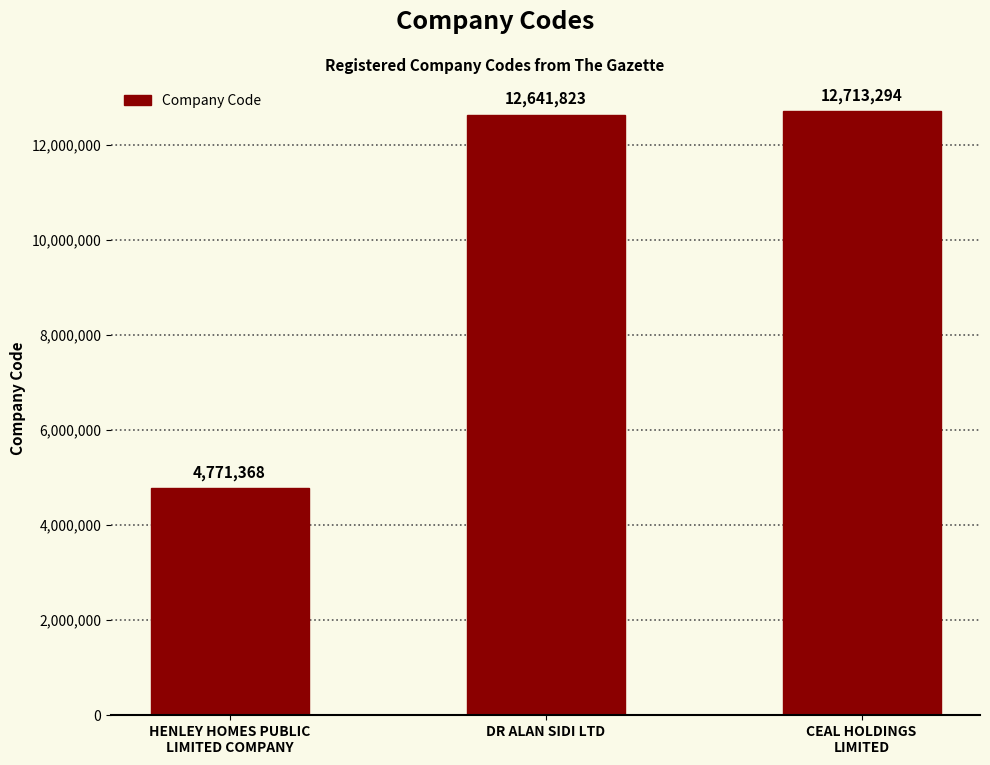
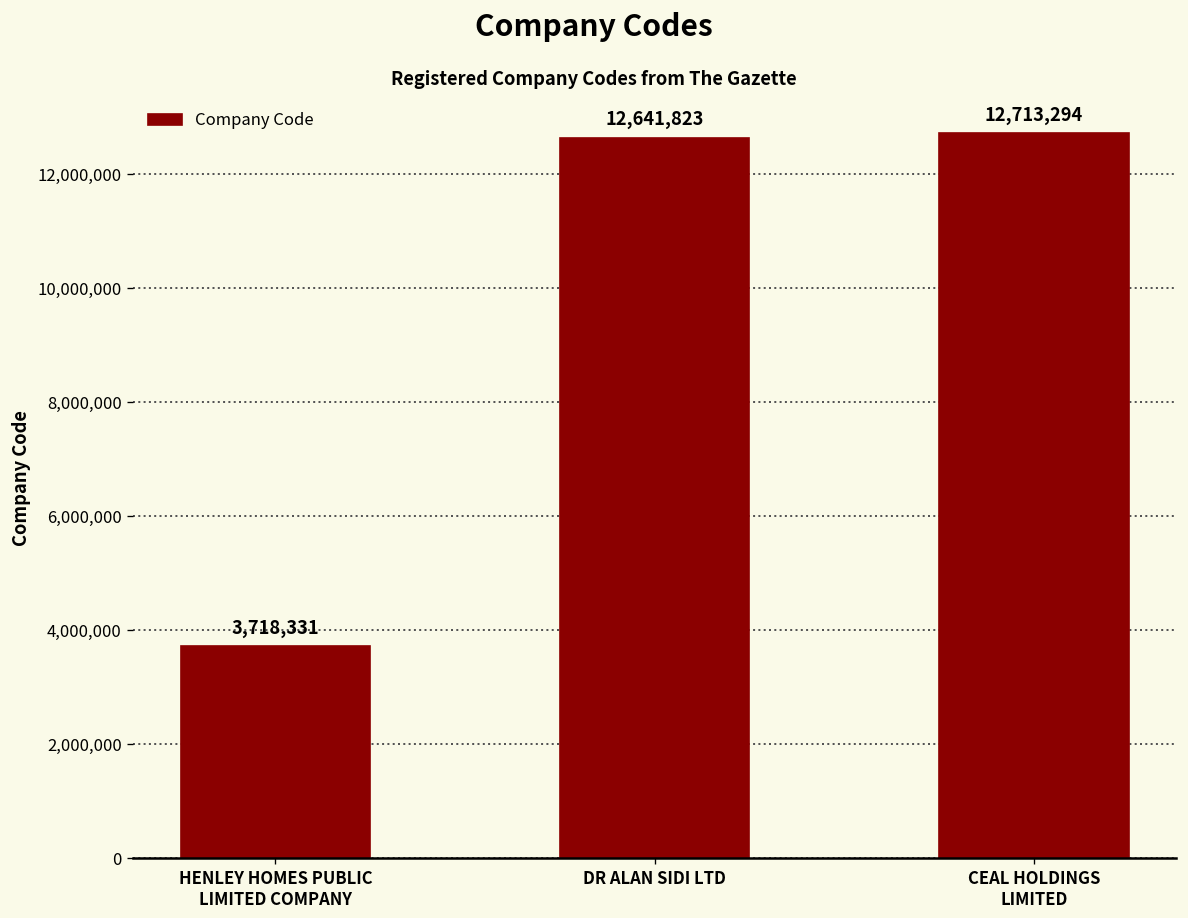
  {
-   "HENLEY HOMES PUBLIC LIMITED COMPANY": "4,771,368",
+   "HENLEY HOMES PUBLIC LIMITED COMPANY": "3,718,331",
    "DR ALAN SIDI LTD": "12,641,823",
    "CEAL HOLDINGS LIMITED": "12,713,294"
  }
